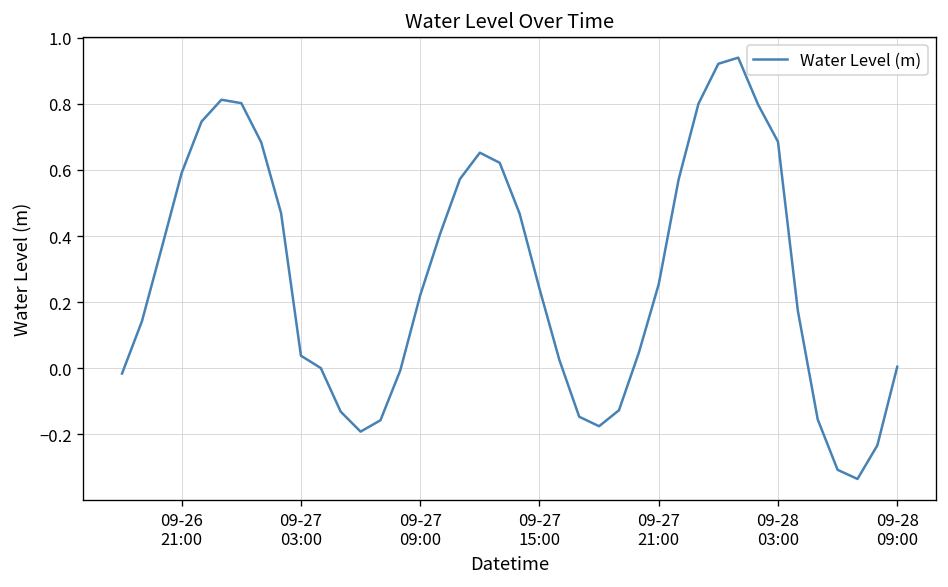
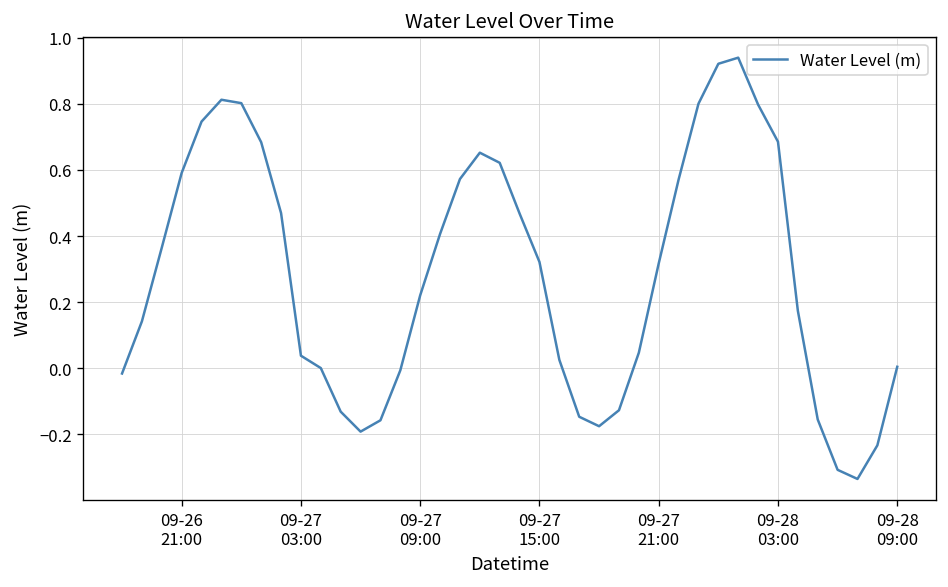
  {
    "09-26 21:00": 0.59,
    "09-27 03:00": 0.04,
    "09-27 09:00": 0.22,
-   "09-27 15:00": 0.24,
-   "09-27 21:00": 0.25,
+   "09-27 15:00": 0.32,
+   "09-27 21:00": 0.32,
    "09-28 03:00": 0.69,
    "09-28 09:00": 0.00
  }
